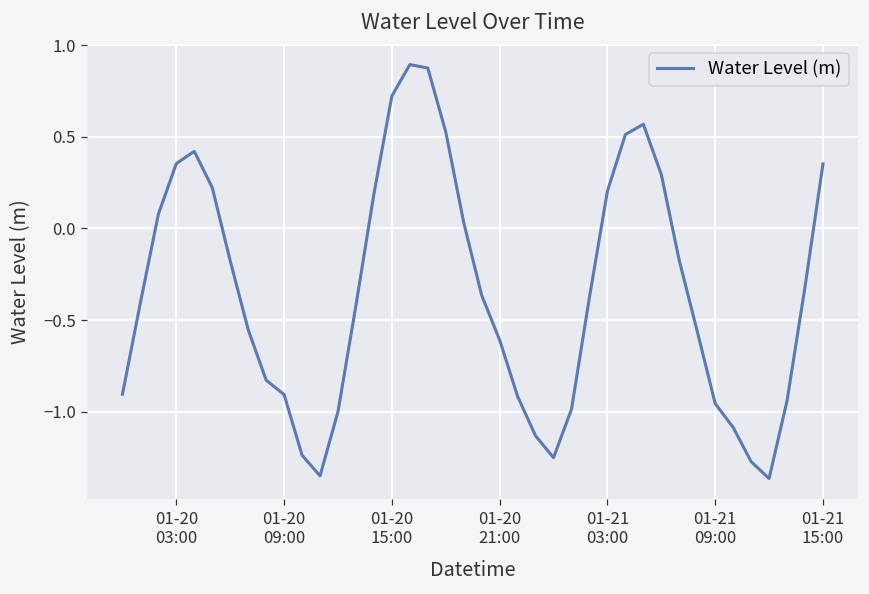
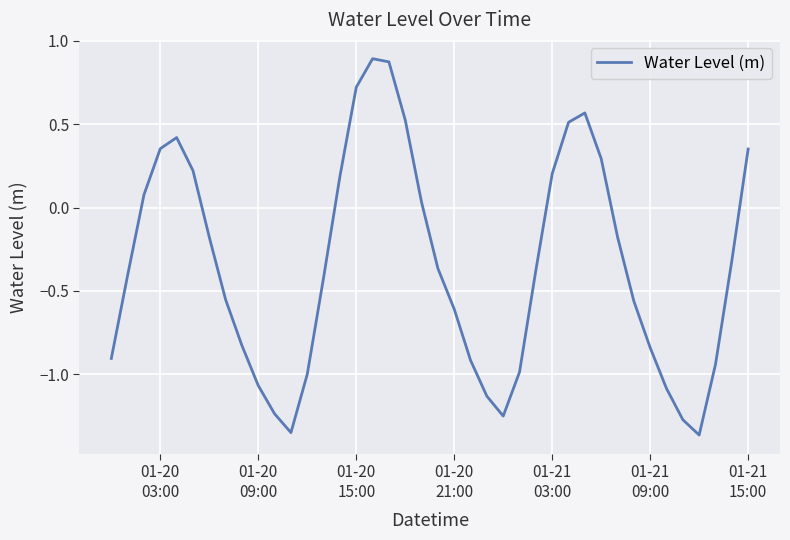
  {
    "01-20 03:00": 0.35,
-   "01-20 09:00": -0.91,
+   "01-20 09:00": -1.07,
    "01-20 15:00": 0.72,
    "01-20 21:00": -0.61,
    "01-21 03:00": 0.20,
-   "01-21 09:00": -0.96,
+   "01-21 09:00": -0.84,
    "01-21 15:00": 0.35
  }
